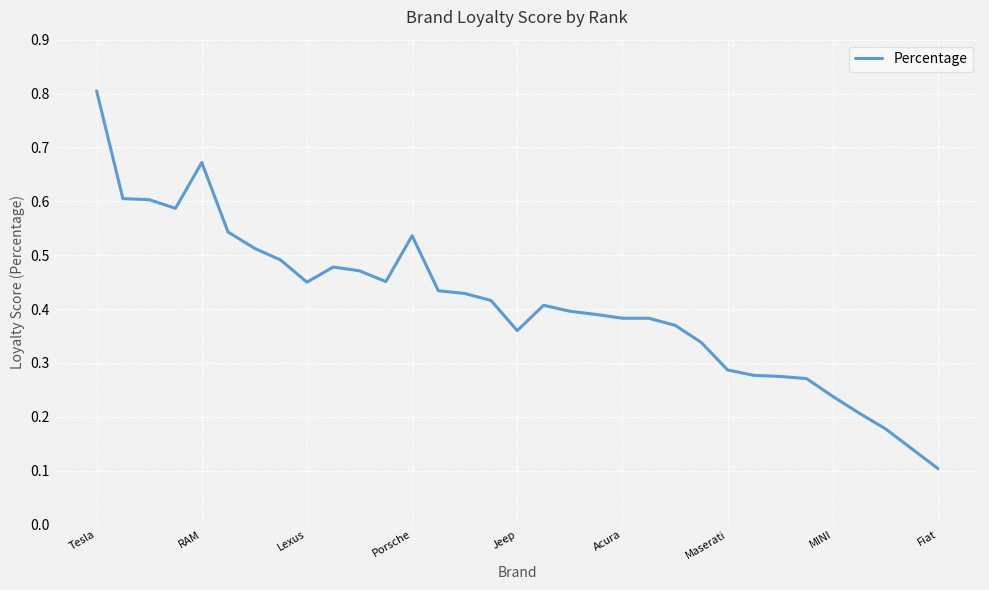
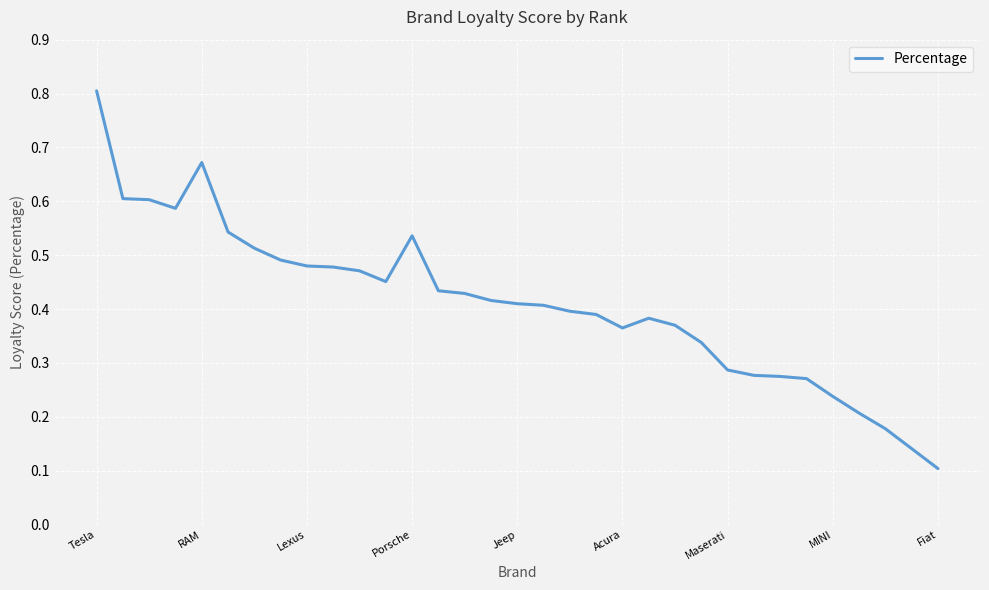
  {
    "Tesla": 0.81,
    "RAM": 0.67,
-   "Lexus": 0.45,
+   "Lexus": 0.48,
    "Porsche": 0.54,
-   "Jeep": 0.36,
-   "Acura": 0.38,
+   "Jeep": 0.41,
+   "Acura": 0.37,
    "Maserati": 0.29,
    "MINI": 0.24,
    "Fiat": 0.10
  }
